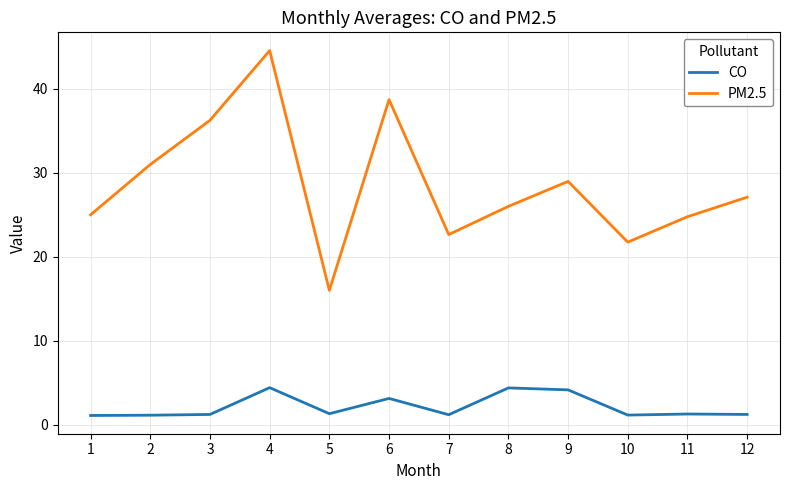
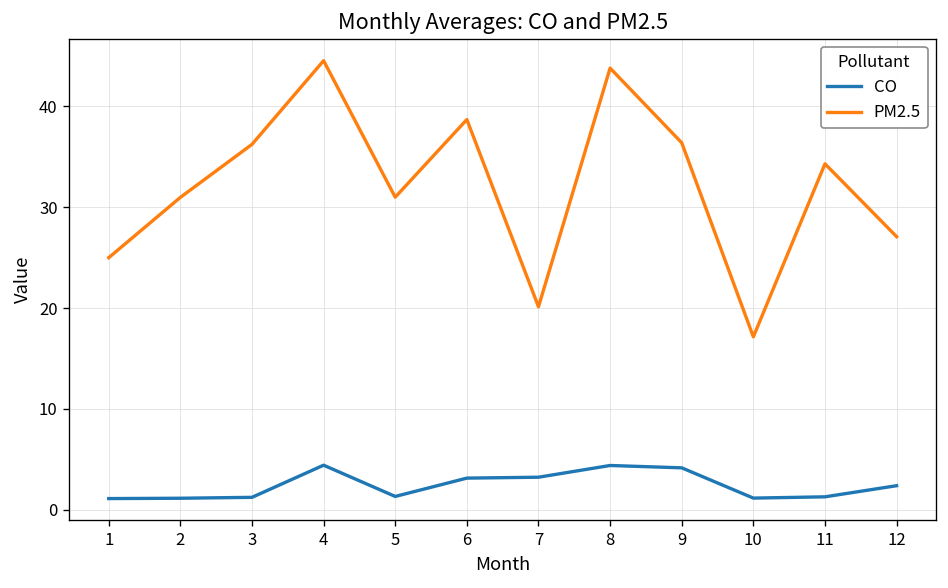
  {
    "CO": {
      "1": 1,
      "2": 1,
      "3": 1,
      "4": 4,
      "5": 1,
      "6": 3,
-     "7": 1,
+     "7": 3,
      "8": 4,
      "9": 4,
      "10": 1,
      "11": 1,
-     "12": 1
+     "12": 2
    },
    "PM2.5": {
      "1": 25,
      "2": 31,
      "3": 36,
      "4": 45,
-     "5": 16,
+     "5": 31,
      "6": 39,
-     "7": 23,
-     "8": 26,
-     "9": 29,
-     "10": 22,
-     "11": 25,
+     "7": 20,
+     "8": 44,
+     "9": 36,
+     "10": 17,
+     "11": 34,
      "12": 27
    }
  }
